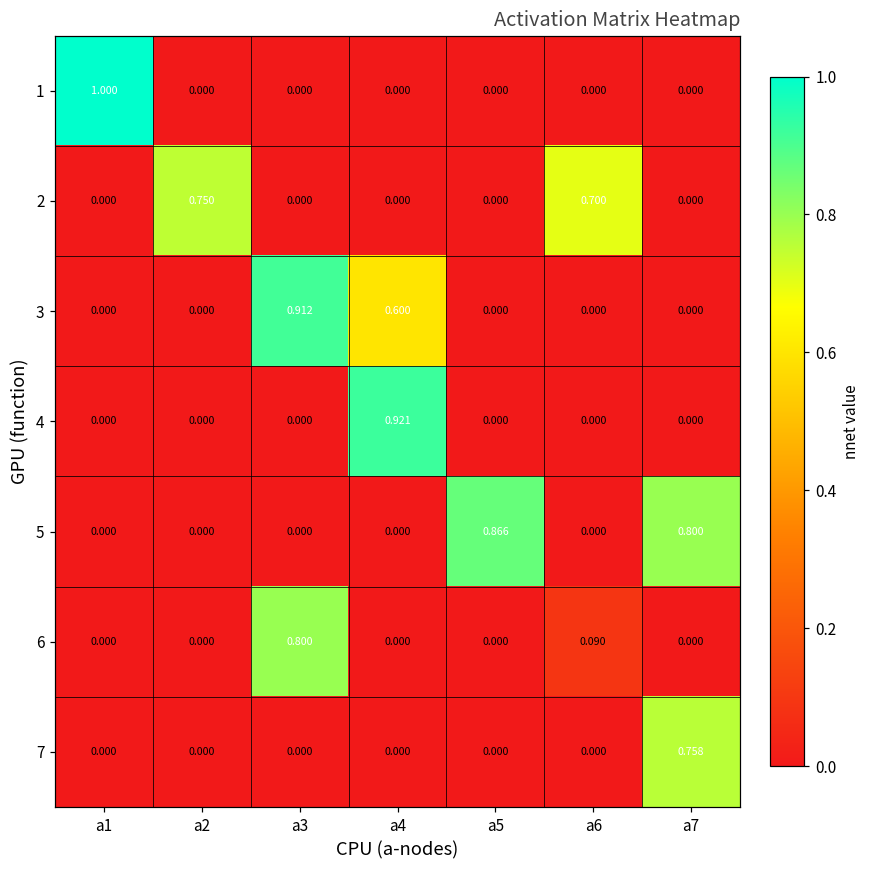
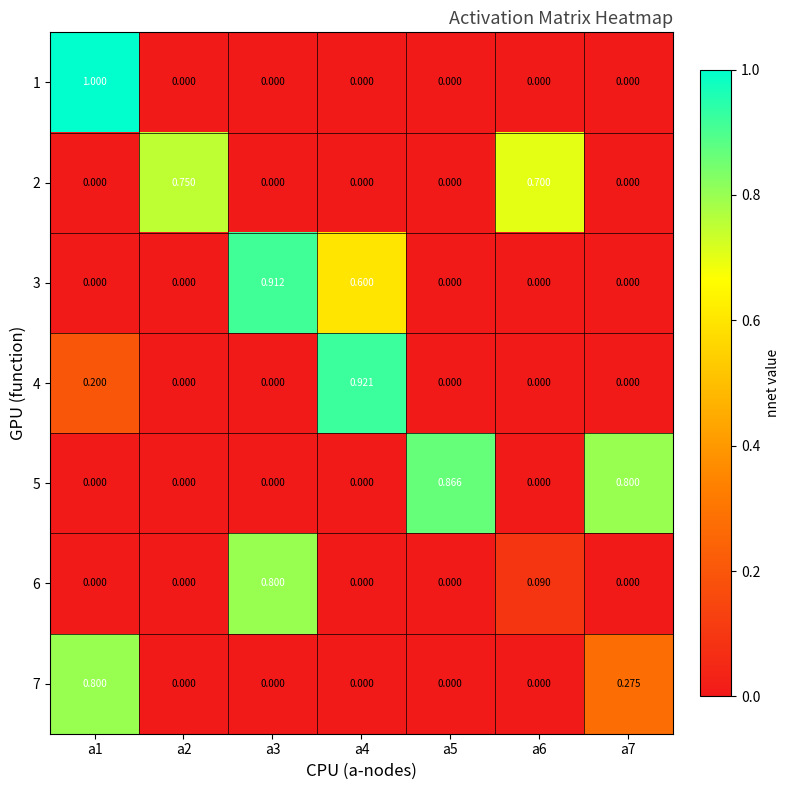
  {
    "1": {
      "a1": 1.000,
      "a2": 0.000,
      "a3": 0.000,
      "a4": 0.000,
      "a5": 0.000,
      "a6": 0.000,
      "a7": 0.000
    },
    "2": {
      "a1": 0.000,
      "a2": 0.750,
      "a3": 0.000,
      "a4": 0.000,
      "a5": 0.000,
      "a6": 0.700,
      "a7": 0.000
    },
    "3": {
      "a1": 0.000,
      "a2": 0.000,
      "a3": 0.912,
      "a4": 0.600,
      "a5": 0.000,
      "a6": 0.000,
      "a7": 0.000
    },
    "4": {
-     "a1": 0.000,
+     "a1": 0.200,
      "a2": 0.000,
      "a3": 0.000,
      "a4": 0.921,
      "a5": 0.000,
      "a6": 0.000,
      "a7": 0.000
    },
    "5": {
      "a1": 0.000,
      "a2": 0.000,
      "a3": 0.000,
      "a4": 0.000,
      "a5": 0.866,
      "a6": 0.000,
      "a7": 0.800
    },
    "6": {
      "a1": 0.000,
      "a2": 0.000,
      "a3": 0.800,
      "a4": 0.000,
      "a5": 0.000,
      "a6": 0.090,
      "a7": 0.000
    },
    "7": {
-     "a1": 0.000,
+     "a1": 0.800,
      "a2": 0.000,
      "a3": 0.000,
      "a4": 0.000,
      "a5": 0.000,
      "a6": 0.000,
-     "a7": 0.758
+     "a7": 0.275
    }
  }
